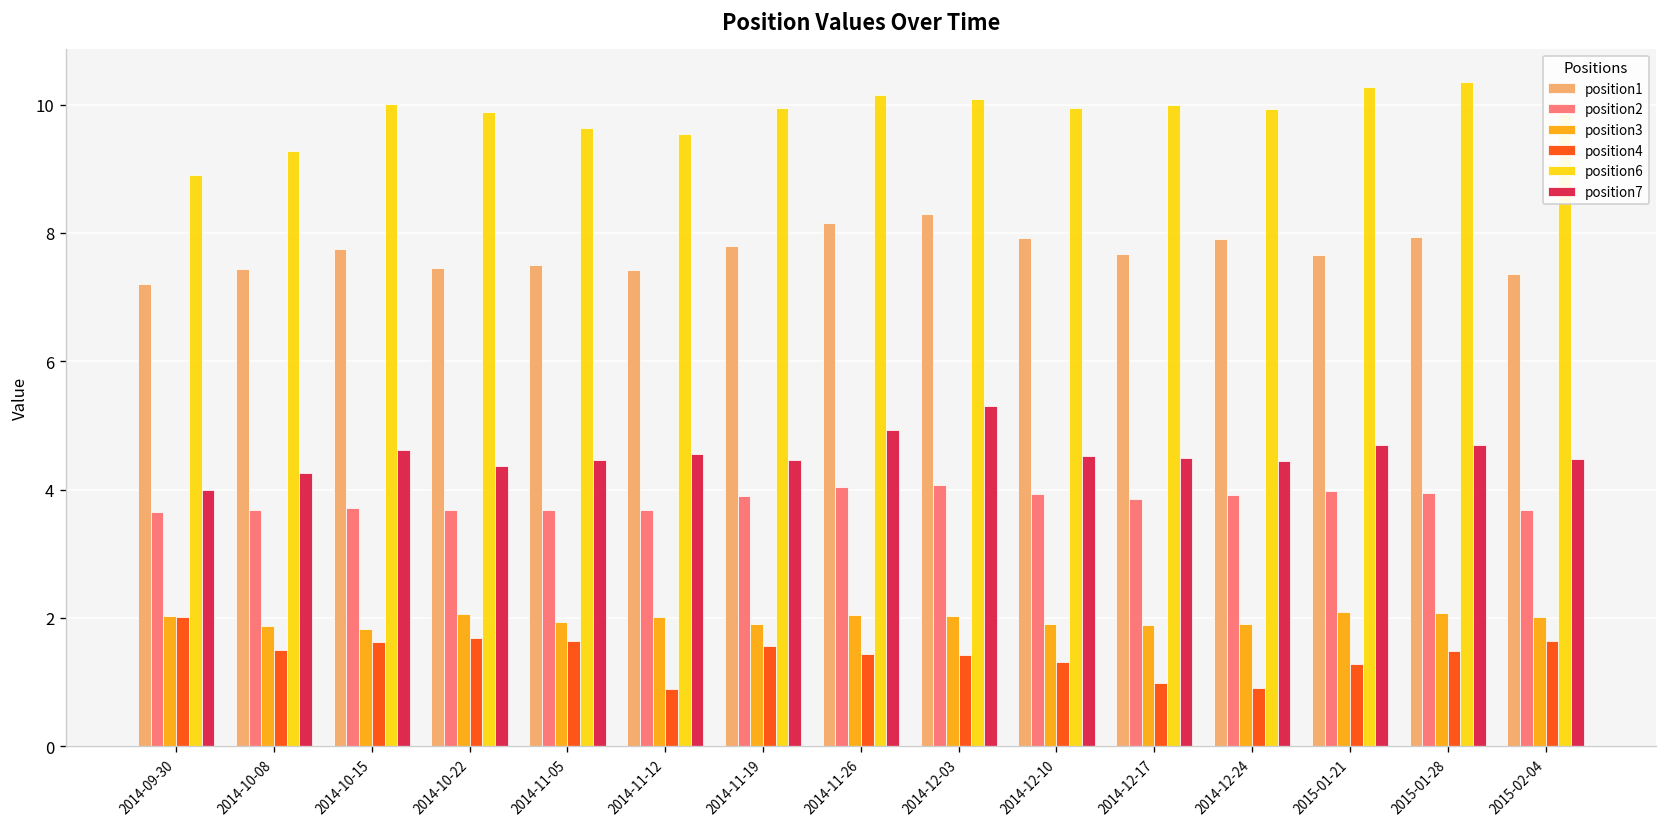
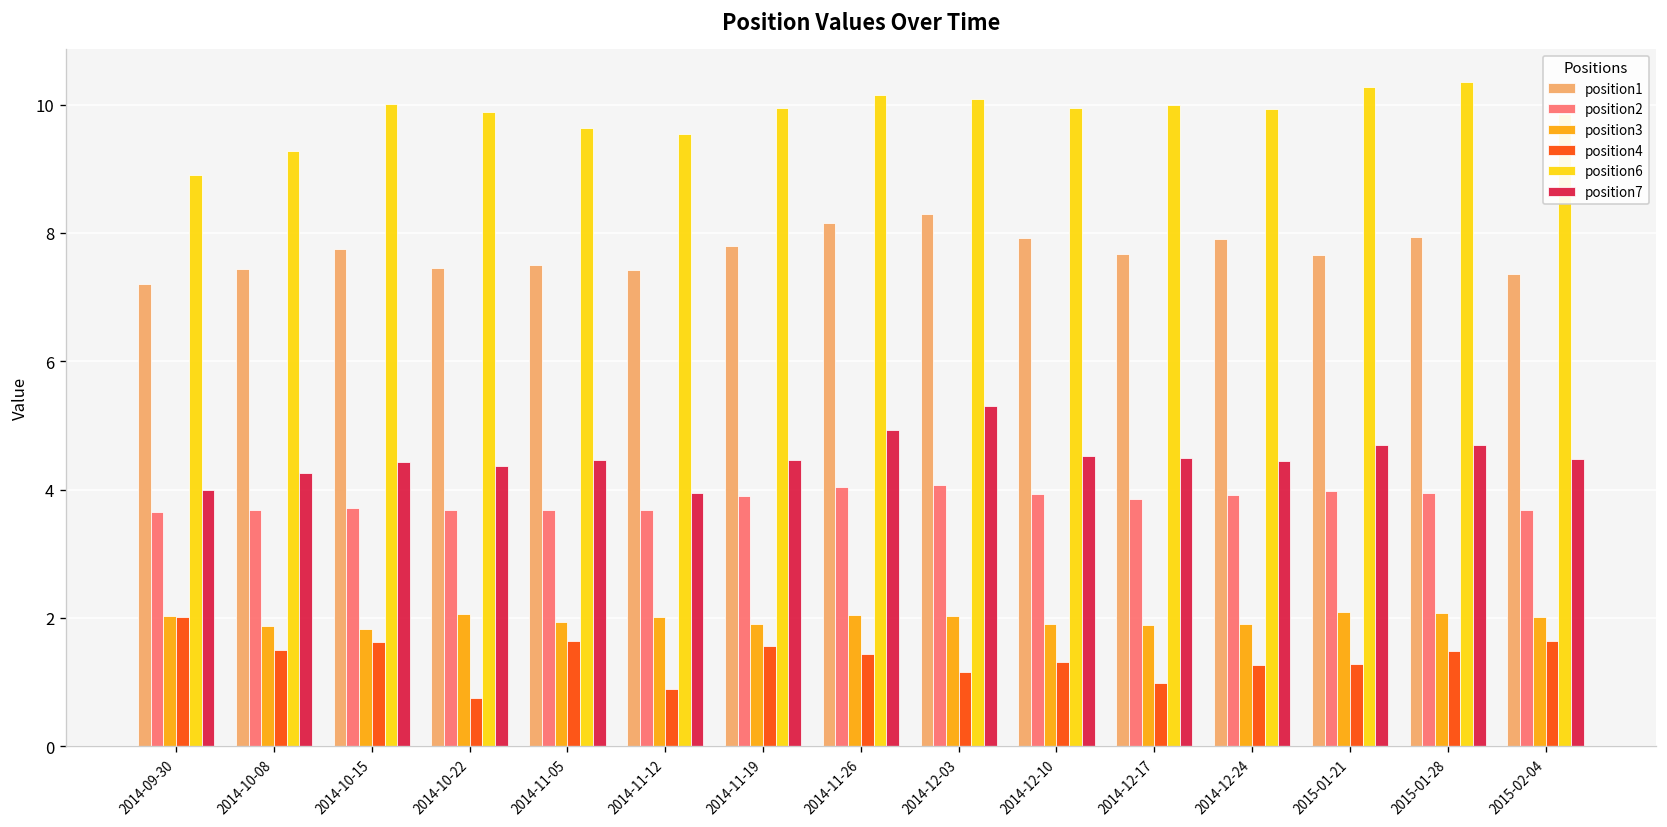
  {
    "position4": {
      "2014-09-30": 2.0,
      "2014-10-08": 1.5,
      "2014-10-15": 1.6,
-     "2014-10-22": 1.7,
+     "2014-10-22": 0.8,
      "2014-11-05": 1.6,
      "2014-11-12": 0.9,
      "2014-11-19": 1.6,
      "2014-11-26": 1.4,
-     "2014-12-03": 1.4,
+     "2014-12-03": 1.2,
      "2014-12-10": 1.3,
      "2014-12-17": 1.0,
-     "2014-12-24": 0.9,
+     "2014-12-24": 1.3,
      "2015-01-21": 1.3,
      "2015-01-28": 1.5,
      "2015-02-04": 1.6
    },
    "position7": {
      "2014-09-30": 4.0,
      "2014-10-08": 4.3,
-     "2014-10-15": 4.6,
+     "2014-10-15": 4.4,
      "2014-10-22": 4.4,
      "2014-11-05": 4.5,
-     "2014-11-12": 4.6,
+     "2014-11-12": 4.0,
      "2014-11-19": 4.5,
      "2014-11-26": 4.9,
      "2014-12-03": 5.3,
      "2014-12-10": 4.5,
      "2014-12-17": 4.5,
      "2014-12-24": 4.4,
      "2015-01-21": 4.7,
      "2015-01-28": 4.7,
      "2015-02-04": 4.5
    }
  }
